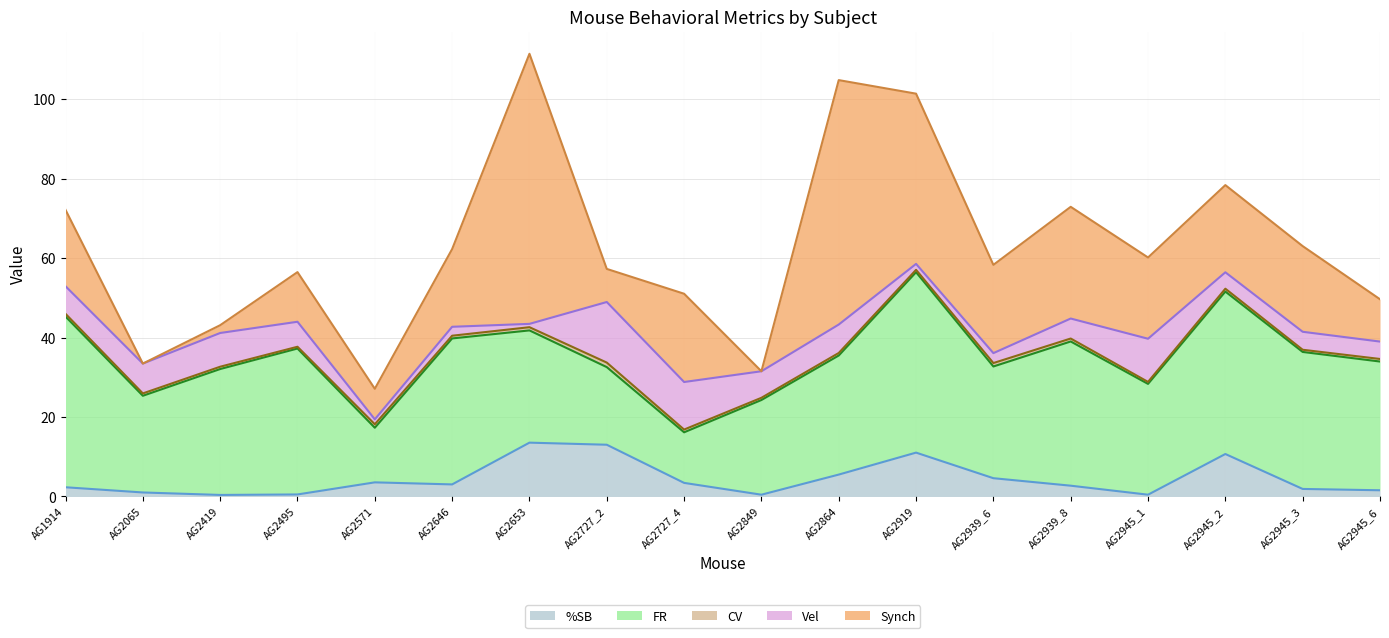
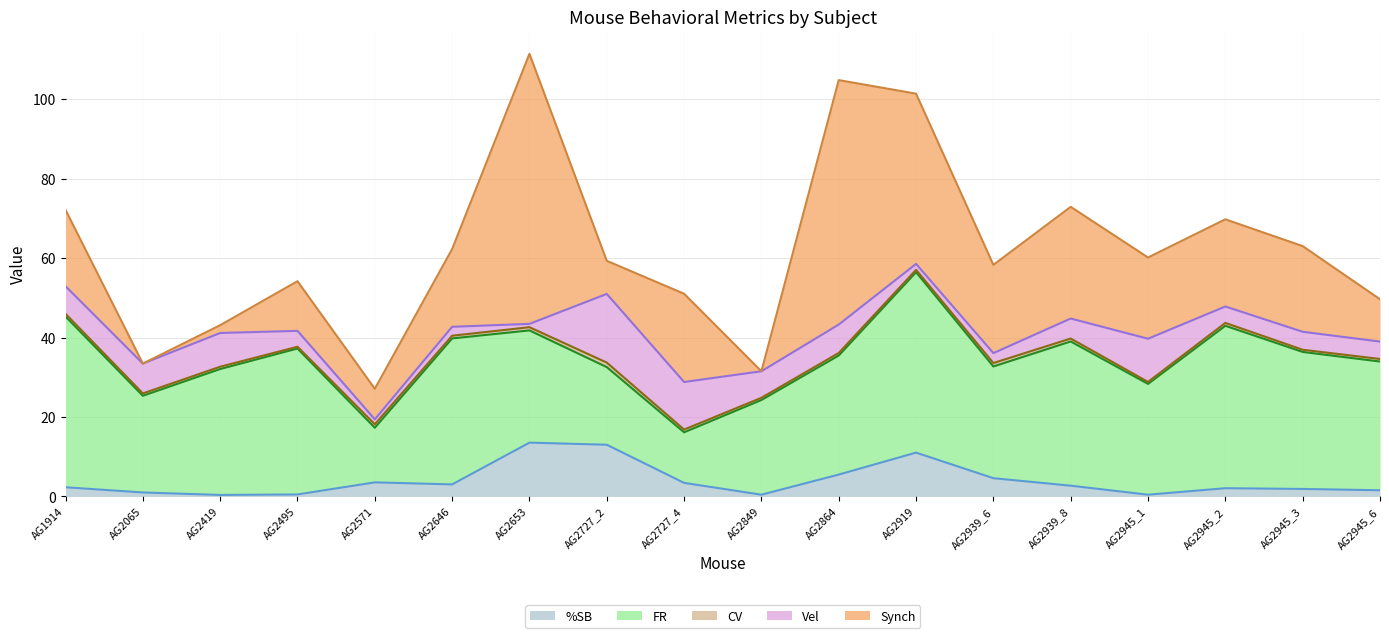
  {
    "%SB": {
      "AG1914": 2,
      "AG2065": 1,
      "AG2419": 0,
      "AG2495": 1,
      "AG2571": 4,
      "AG2646": 3,
      "AG2653": 14,
      "AG2727_2": 13,
      "AG2727_4": 3,
      "AG2849": 0,
      "AG2864": 6,
      "AG2919": 11,
      "AG2939_6": 5,
      "AG2939_8": 3,
      "AG2945_1": 0,
-     "AG2945_2": 11,
+     "AG2945_2": 2,
      "AG2945_3": 2,
      "AG2945_6": 2
    },
    "FR": {
      "AG1914": 43,
      "AG2571": 14,
      "AG2646": 37,
      "AG2653": 28,
      "AG2727_2": 20,
      "AG2727_4": 13,
      "AG2939_6": 28,
      "AG2939_8": 36,
      "AG2945_2": 41
    },
    "Vel": {
      "AG1914": 7,
      "AG2419": 8,
-     "AG2495": 6,
+     "AG2495": 4,
      "AG2571": 1,
      "AG2646": 2,
      "AG2653": 1,
-     "AG2727_2": 15,
+     "AG2727_2": 17,
      "AG2727_4": 12,
      "AG2864": 7,
      "AG2919": 1,
      "AG2939_6": 3,
      "AG2939_8": 5,
      "AG2945_1": 11,
      "AG2945_2": 4,
      "AG2945_3": 5,
      "AG2945_6": 4
    }
  }
